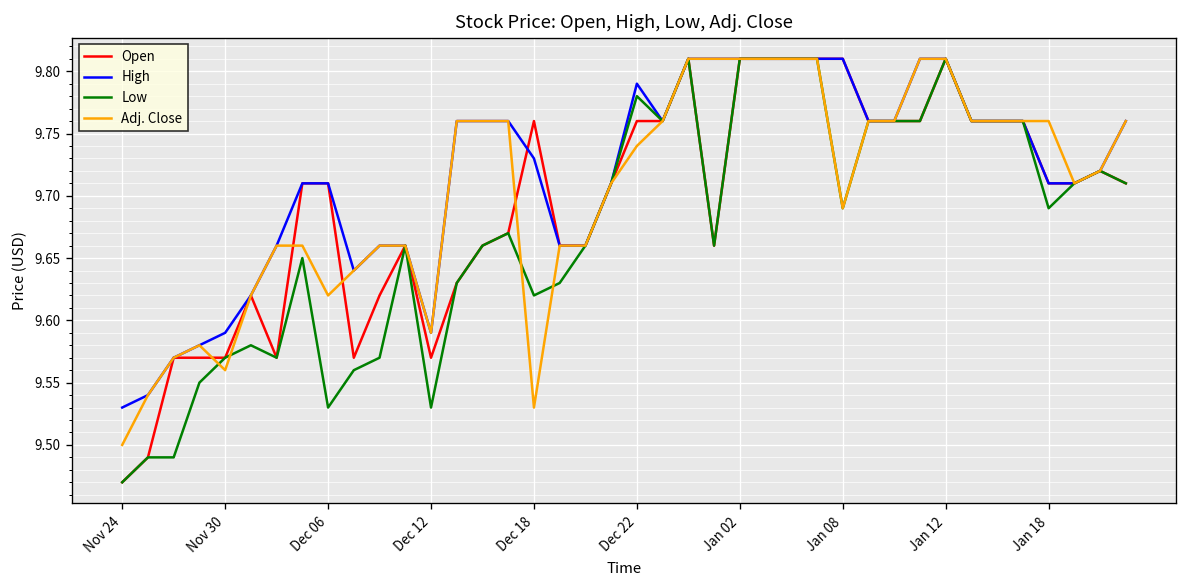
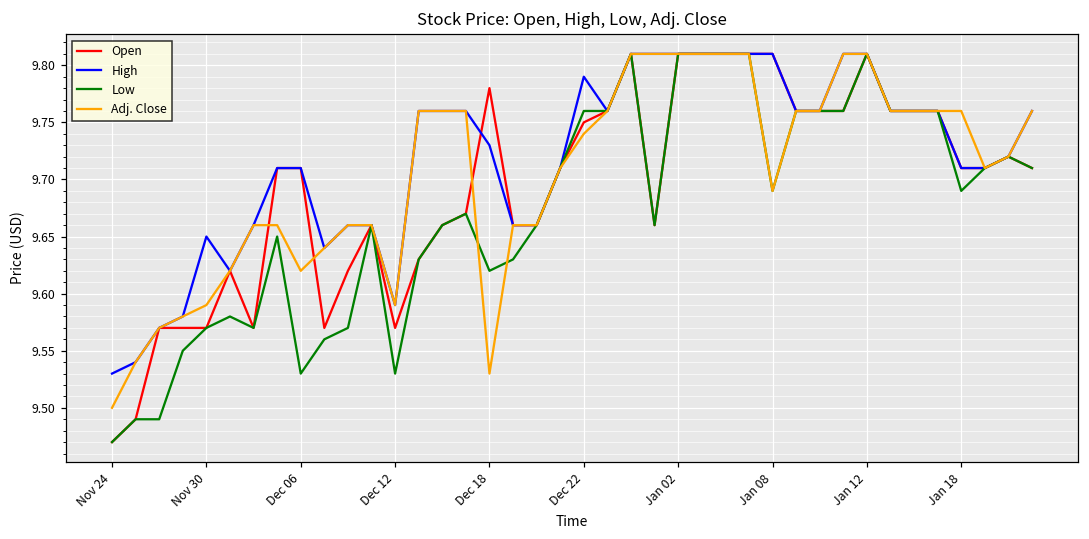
  {
    "Open": {
      "Dec 12": 9.57,
-     "Dec 18": 9.76,
-     "Dec 22": 9.76
+     "Dec 18": 9.78,
+     "Dec 22": 9.75
    },
    "High": {
      "Nov 24": 9.53,
-     "Nov 30": 9.59,
+     "Nov 30": 9.65,
      "Dec 18": 9.73,
      "Dec 22": 9.79
    },
    "Low": {
      "Dec 06": 9.53,
      "Dec 12": 9.53,
      "Dec 18": 9.62,
-     "Dec 22": 9.78,
+     "Dec 22": 9.76,
      "Jan 18": 9.69
    },
    "Adj. Close": {
      "Nov 24": 9.50,
-     "Nov 30": 9.56,
+     "Nov 30": 9.59,
      "Dec 06": 9.62,
      "Dec 18": 9.53,
      "Dec 22": 9.74,
      "Jan 18": 9.76
    }
  }
